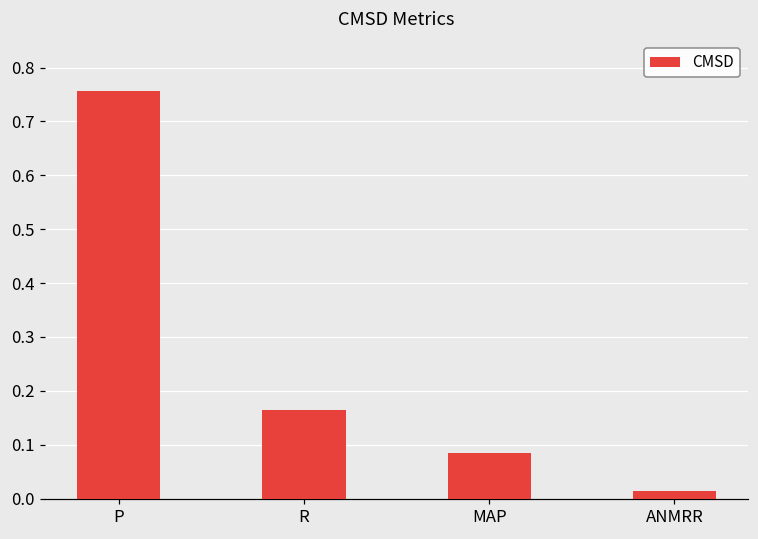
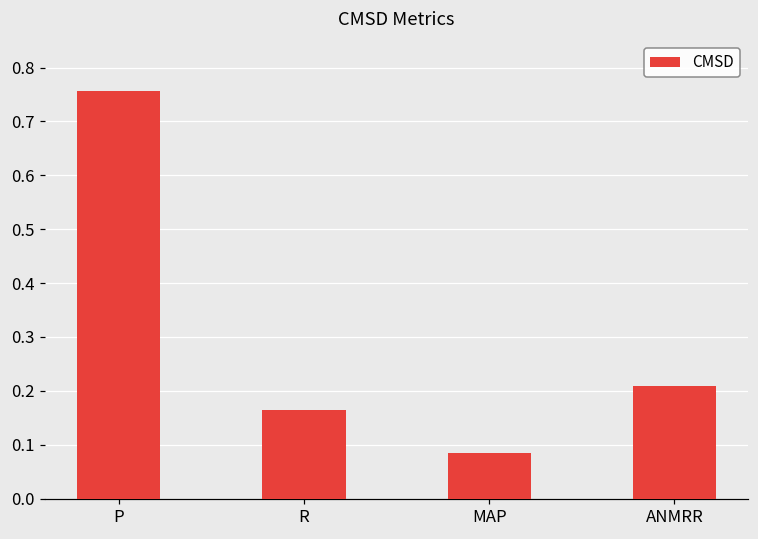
  {
    "P": 0.76,
    "R": 0.16,
    "MAP": 0.08,
-   "ANMRR": 0.01
+   "ANMRR": 0.21
  }
